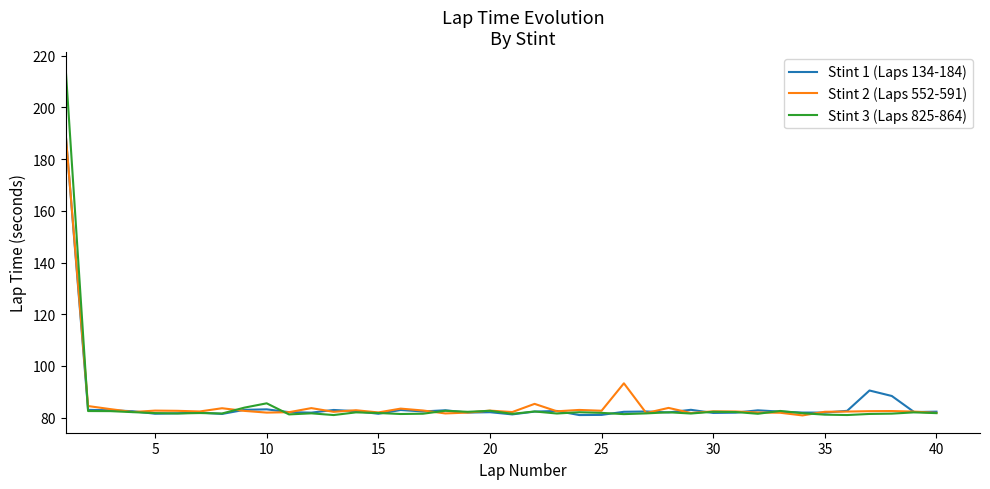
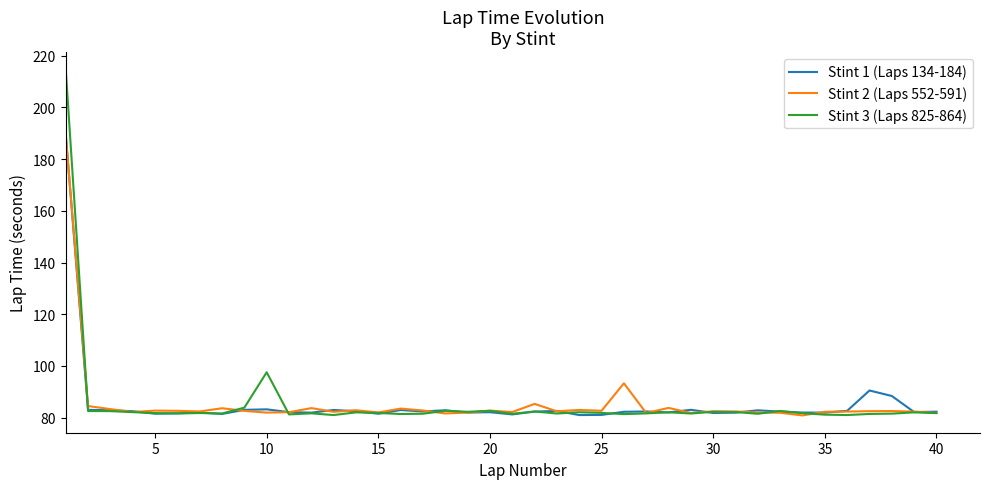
  {
    "Stint 1 (Laps 134-184)": {
      "10": 83
    },
    "Stint 2 (Laps 552-591)": {
      "10": 82
    },
    "Stint 3 (Laps 825-864)": {
-     "10": 86
+     "10": 98
    }
  }
